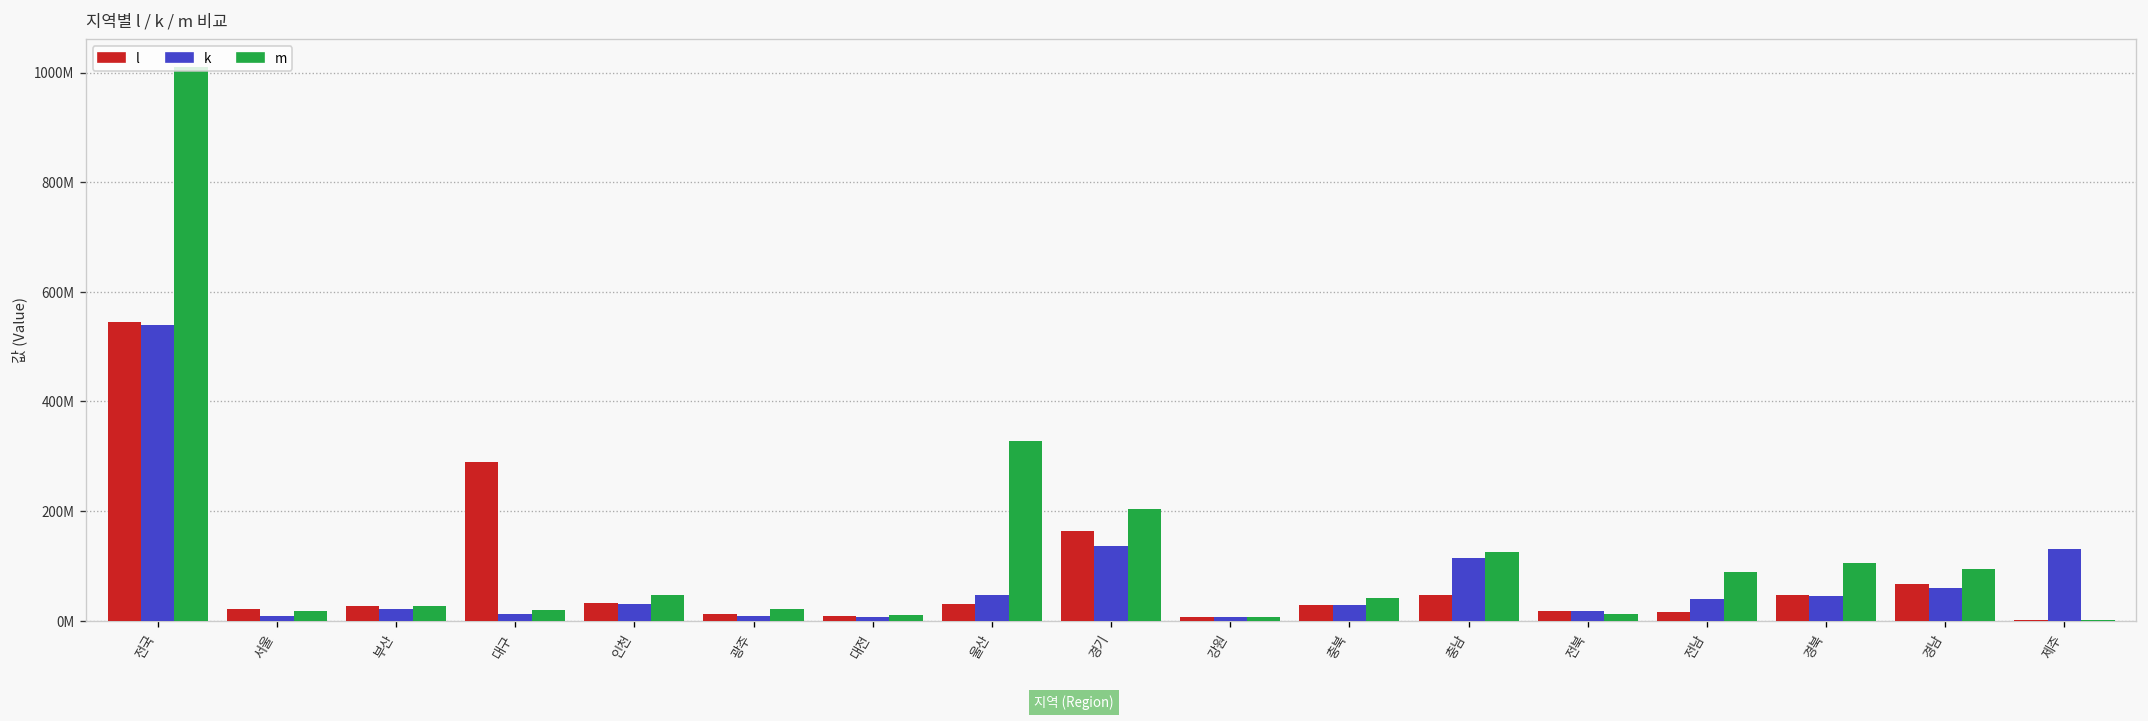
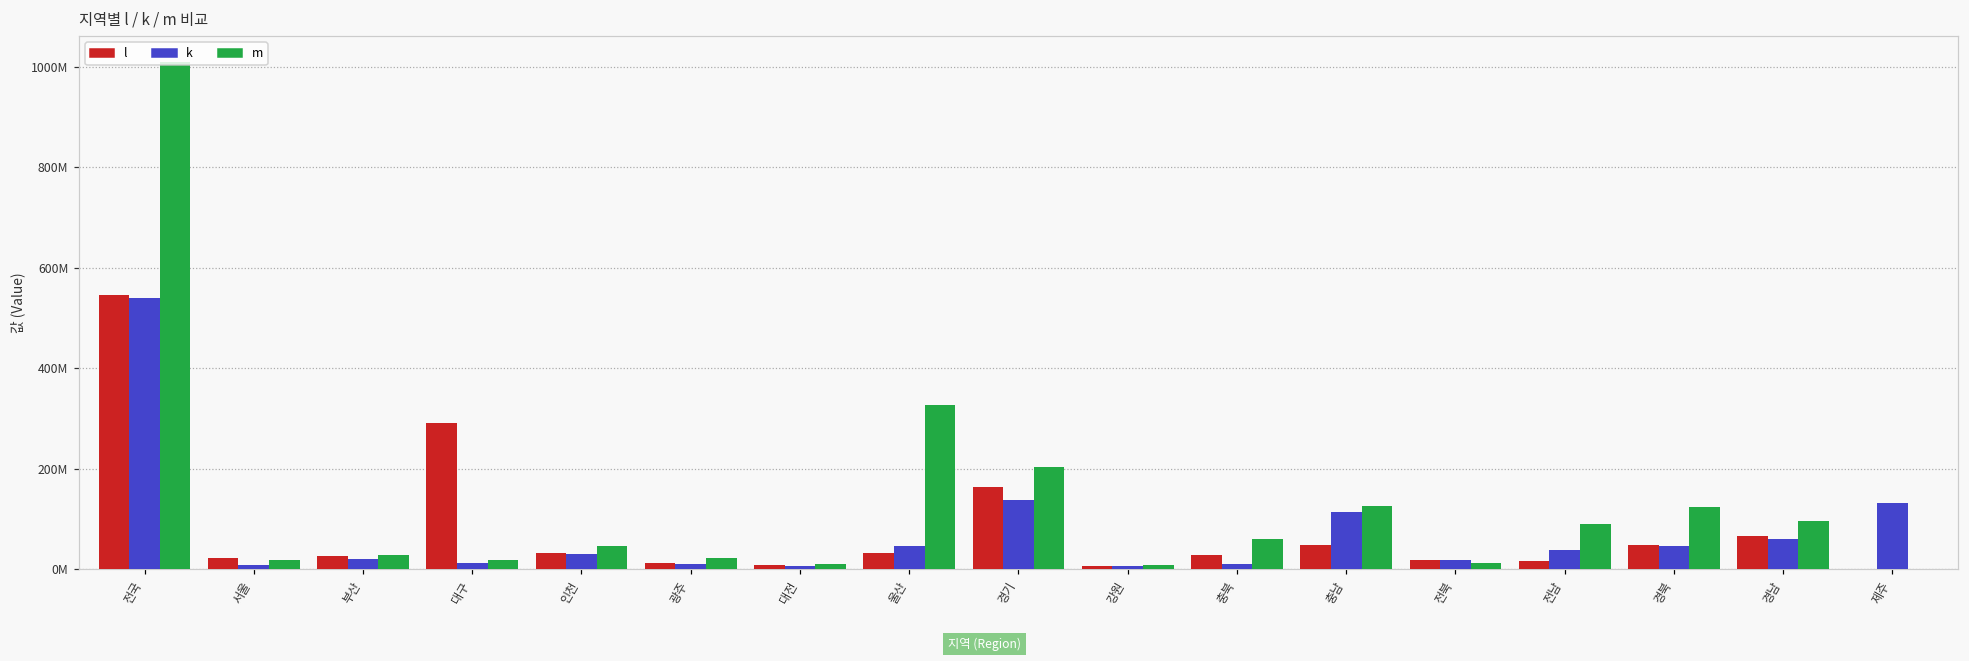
  {
    "l": {
      "전국": 550000000,
      "서울": 20000000,
      "부산": 30000000,
      "대구": 290000000,
      "인천": 30000000,
      "광주": 10000000,
      "대전": 10000000,
      "울산": 30000000,
      "경기": 160000000,
      "강원": 10000000,
      "충북": 30000000,
      "충남": 50000000,
      "전북": 20000000,
      "전남": 20000000,
      "경북": 50000000,
      "경남": 70000000
    },
    "k": {
      "전국": 540000000,
      "서울": 10000000,
      "부산": 20000000,
      "대구": 10000000,
      "인천": 30000000,
      "광주": 10000000,
      "대전": 10000000,
      "울산": 50000000,
      "경기": 140000000,
      "강원": 10000000,
-     "충북": 30000000,
+     "충북": 10000000,
      "충남": 110000000,
      "전북": 20000000,
      "전남": 40000000,
      "경북": 50000000,
      "경남": 60000000,
      "제주": 130000000
    },
    "m": {
      "서울": 20000000,
      "부산": 30000000,
      "대구": 20000000,
      "인천": 50000000,
      "광주": 20000000,
      "대전": 10000000,
      "울산": 330000000,
      "경기": 200000000,
      "강원": 10000000,
-     "충북": 40000000,
+     "충북": 60000000,
      "충남": 130000000,
      "전북": 10000000,
      "전남": 90000000,
-     "경북": 110000000,
+     "경북": 120000000,
      "경남": 90000000
    }
  }
